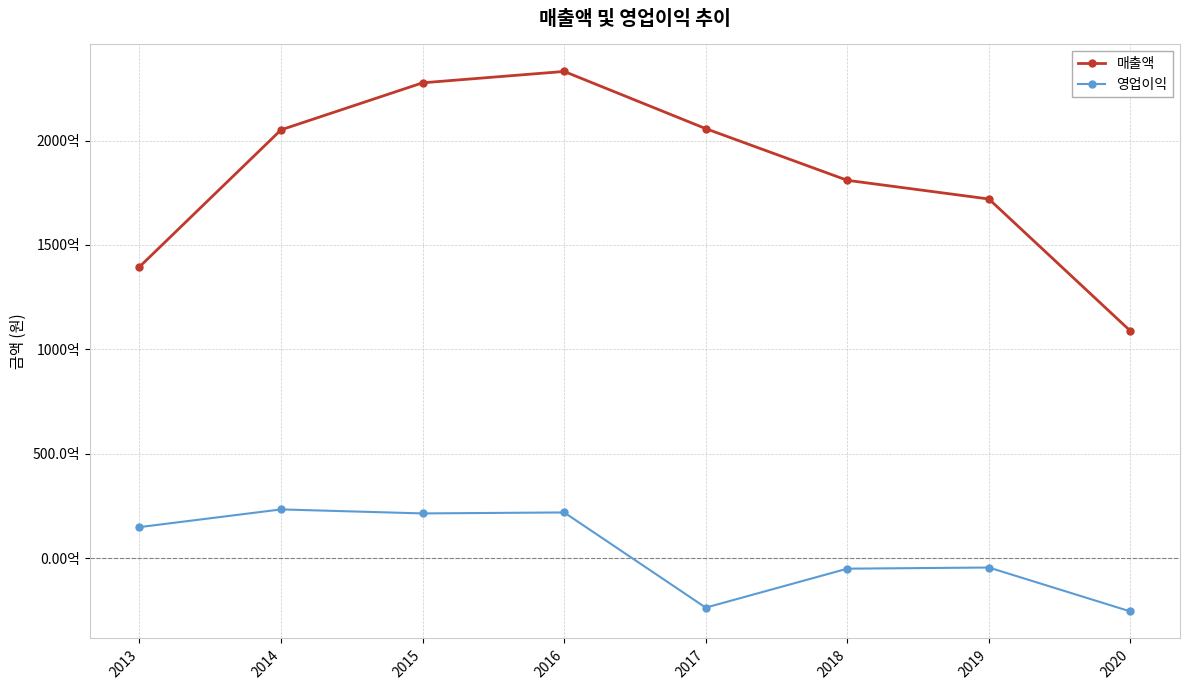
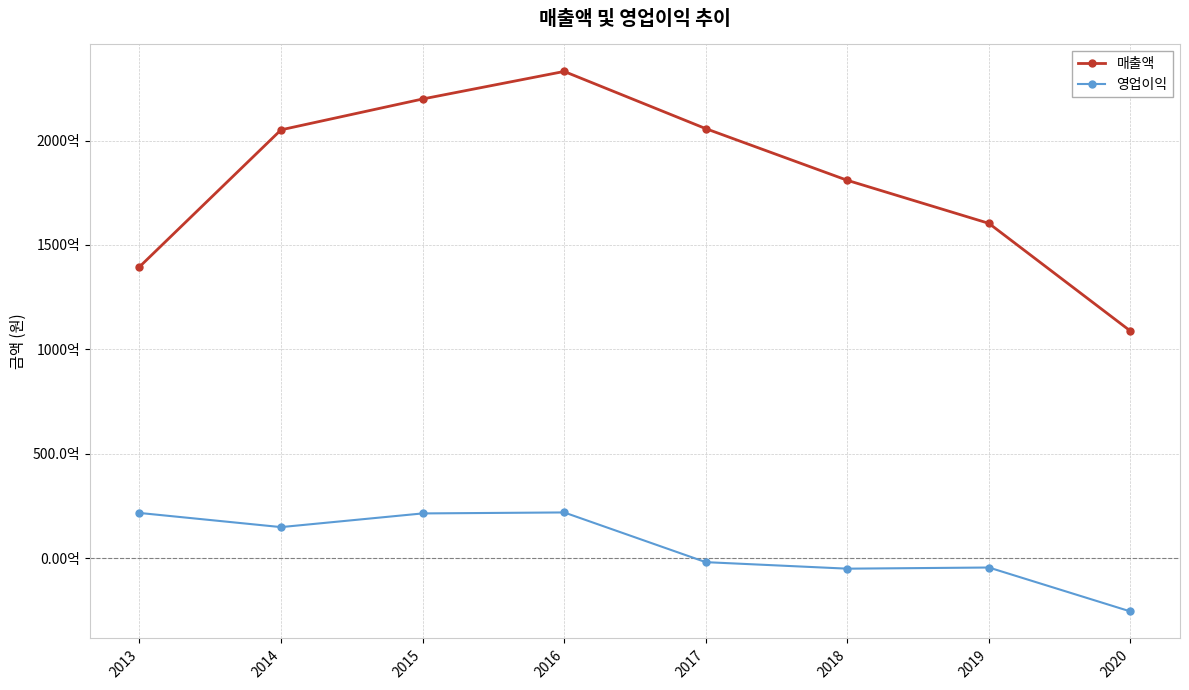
  {
    "매출액": {
      "2013": "1400억",
      "2014": "2050억",
-     "2015": "2280억",
+     "2015": "2200억",
      "2016": "2330억",
      "2017": "2060억",
      "2018": "1810억",
-     "2019": "1720억",
+     "2019": "1600억",
      "2020": "1090억"
    },
    "영업이익": {
-     "2013": "150억",
-     "2014": "230억",
+     "2013": "220억",
+     "2014": "150억",
      "2015": "210억",
      "2016": "220억",
-     "2017": "-240억",
+     "2017": "-20억",
      "2018": "-50억",
      "2019": "-40억",
      "2020": "-260억"
    }
  }
